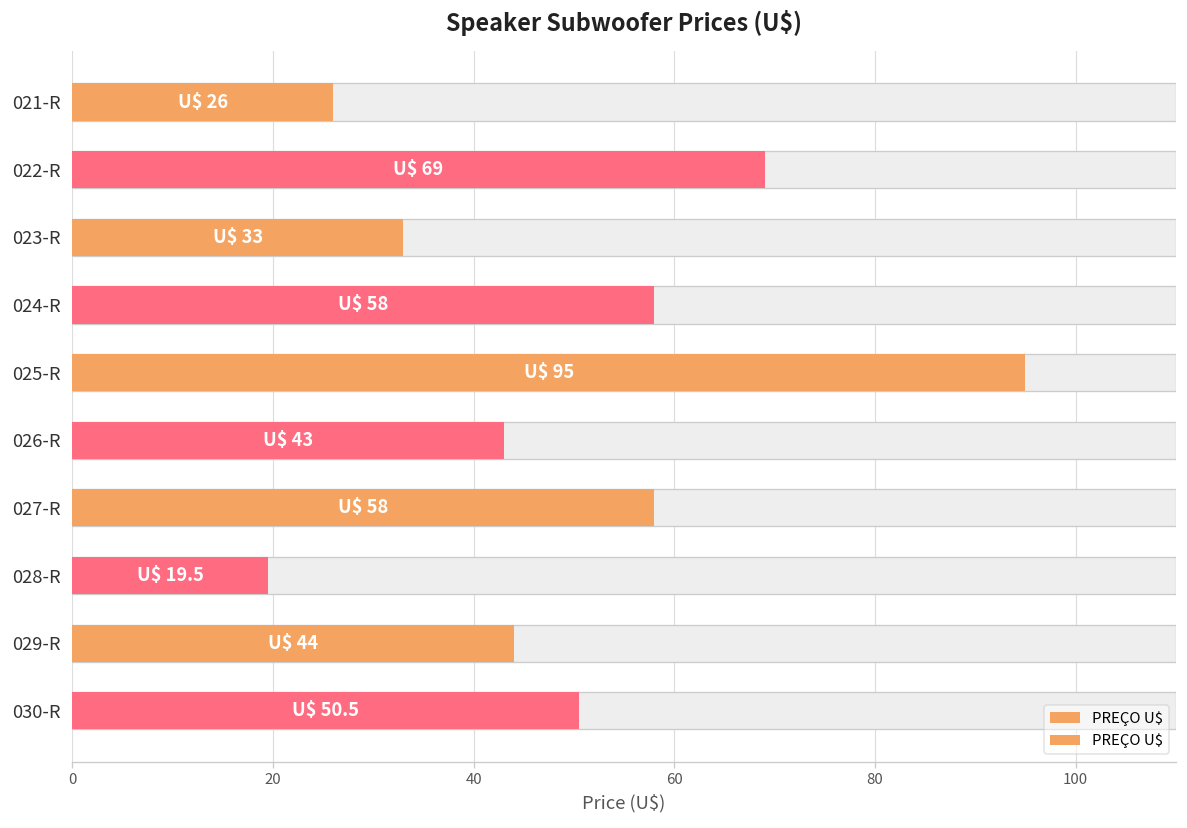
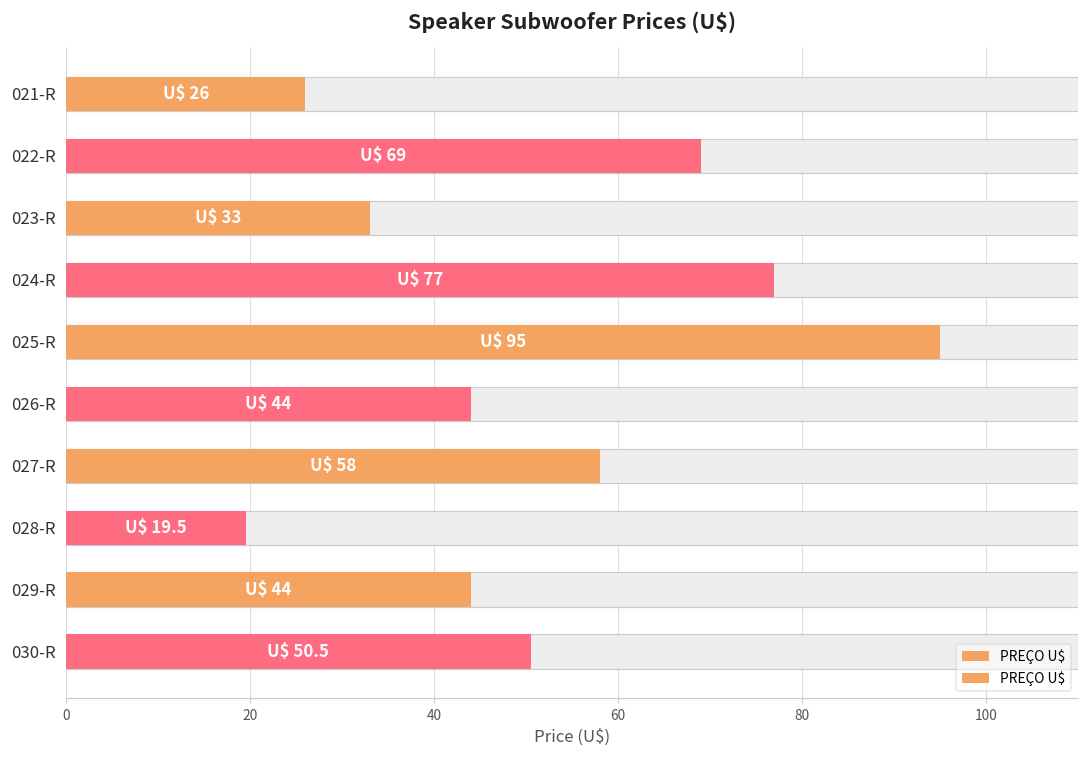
  {
    "PREÇO U$": {
-     "024-R": 58,
-     "026-R": 43
+     "024-R": 77,
+     "026-R": 44
    }
  }
